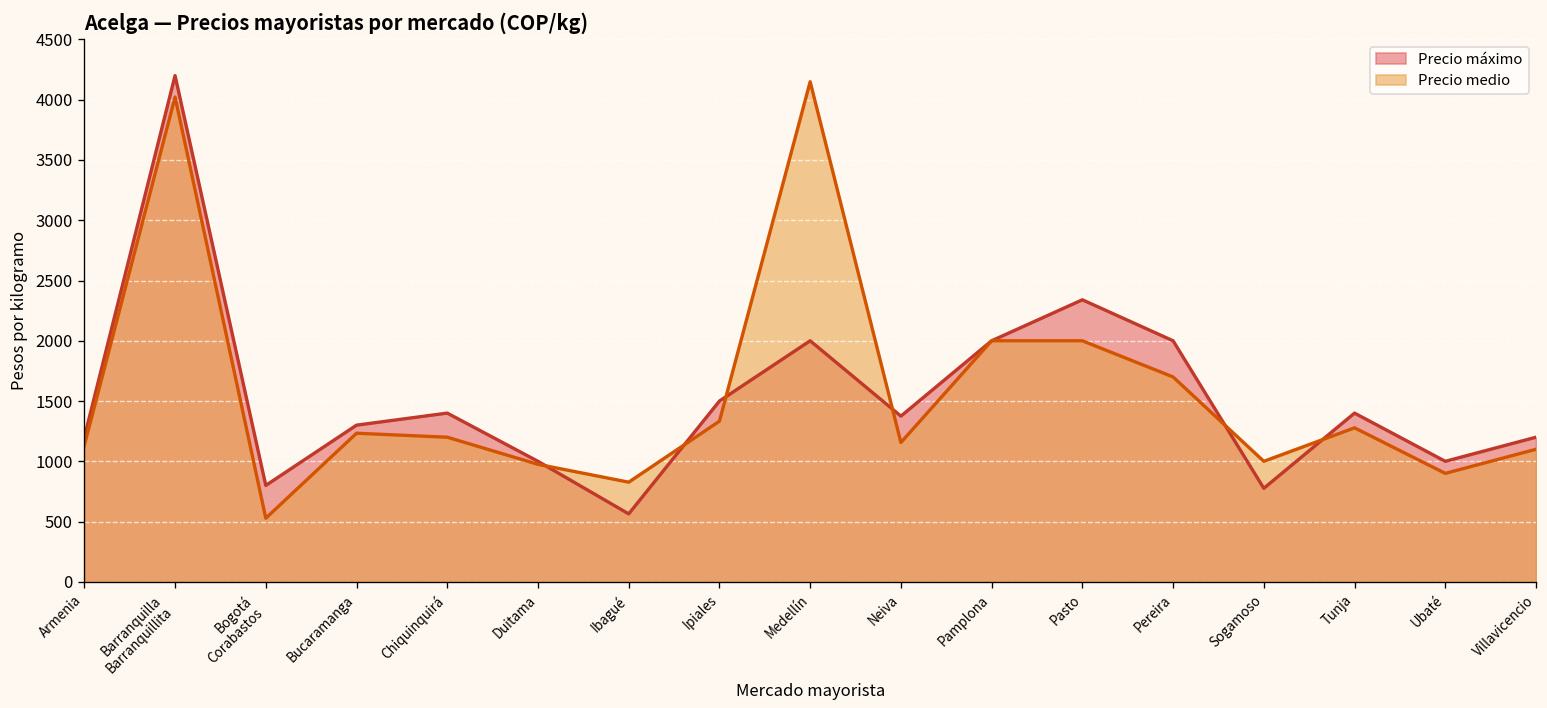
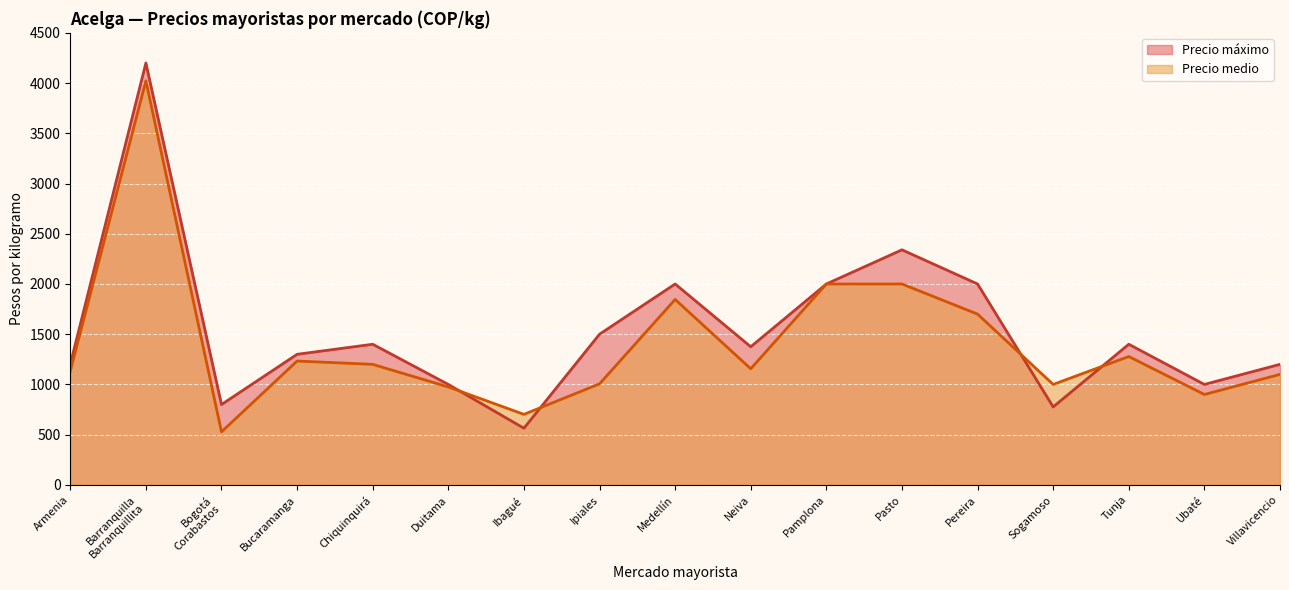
  {
    "Precio máximo": {
      "Armenia": 1200,
      "Barranquilla Barranquillita": 4200,
      "Bogotá Corabastos": 800,
      "Bucaramanga": 1300,
      "Chiquinquirá": 1400,
      "Ibagué": 560,
      "Ipiales": 1500,
      "Medellín": 2000,
      "Neiva": 1380,
      "Pasto": 2340,
      "Pereira": 2000,
      "Sogamoso": 780,
      "Tunja": 1400,
      "Ubaté": 1000,
      "Villavicencio": 1200
    },
    "Precio medio": {
      "Armenia": 1130,
      "Barranquilla Barranquillita": 4020,
      "Bogotá Corabastos": 530,
      "Bucaramanga": 1230,
      "Chiquinquirá": 1200,
-     "Ibagué": 830,
-     "Ipiales": 1330,
-     "Medellín": 4150,
+     "Ibagué": 700,
+     "Ipiales": 1010,
+     "Medellín": 1850,
      "Neiva": 1160,
      "Pasto": 2000,
      "Pereira": 1700,
      "Sogamoso": 1000,
      "Tunja": 1280,
      "Ubaté": 900,
      "Villavicencio": 1100
    }
  }
